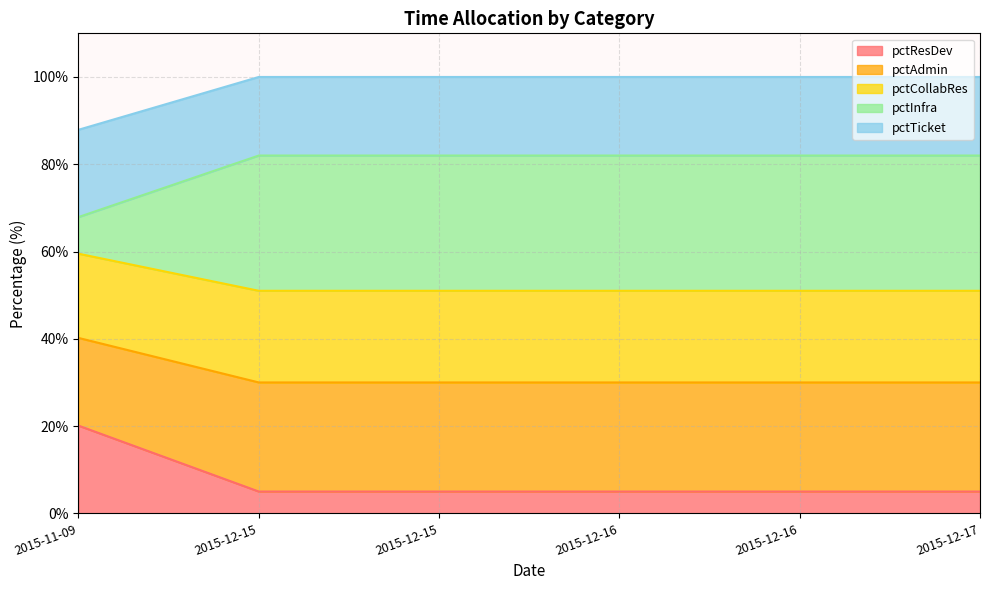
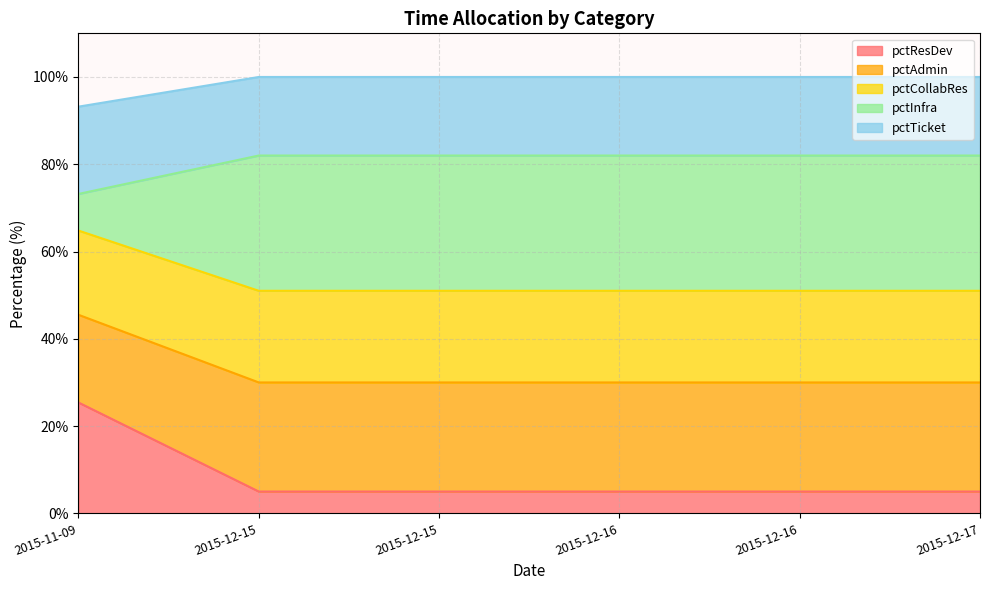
  {
    "pctResDev": {
-     "2015-11-09": "20%",
+     "2015-11-09": "25%",
      "2015-12-17": "5%"
    },
    "pctInfra": {
      "2015-11-09": "8%",
      "2015-12-17": "31%"
    },
    "pctTicket": {
      "2015-11-09": "20%",
      "2015-12-17": "18%"
    }
  }
